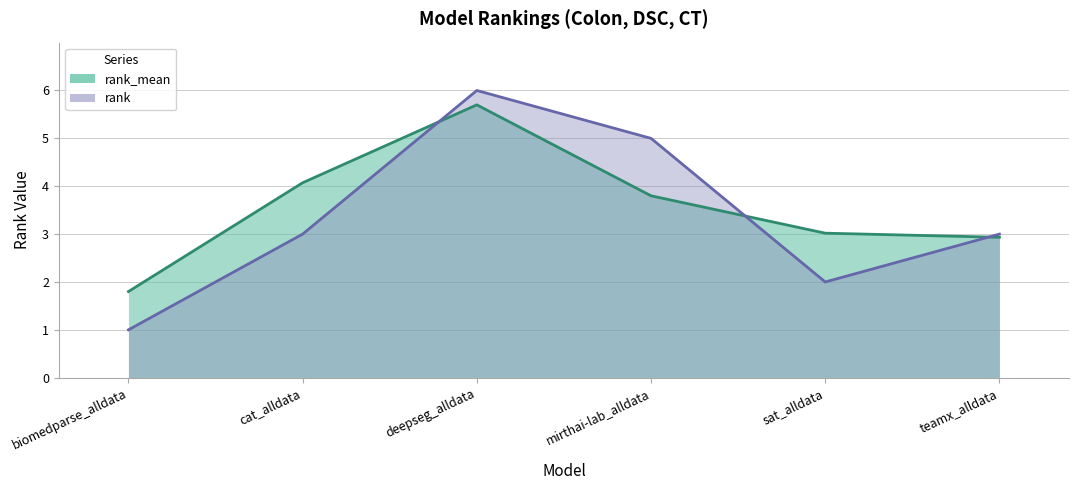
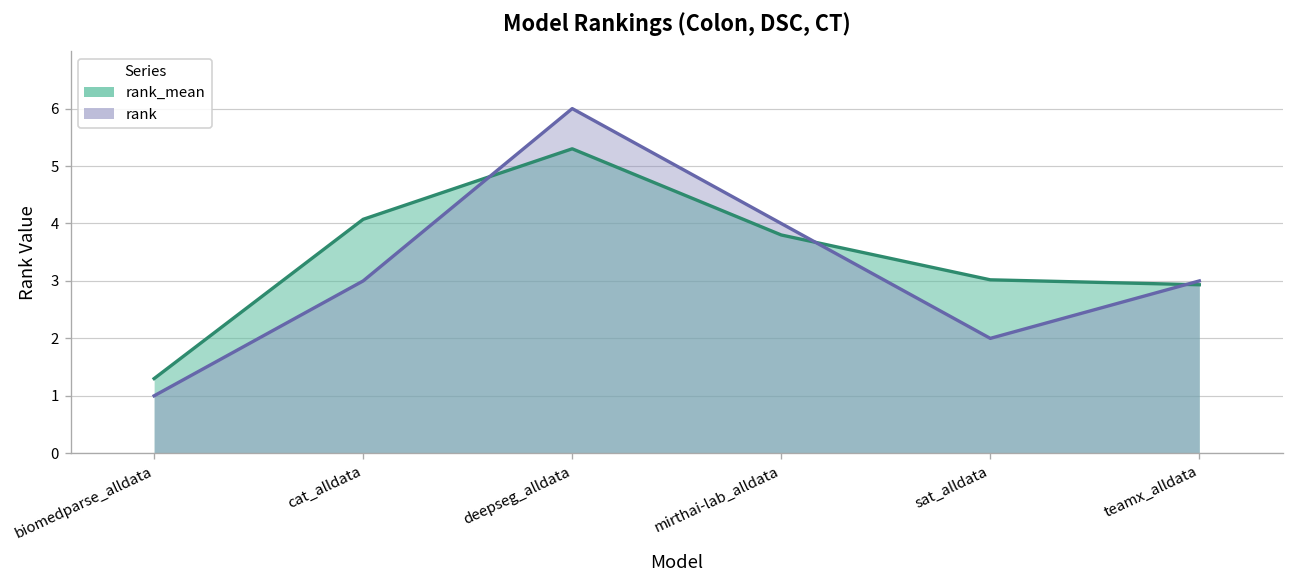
  {
    "rank_mean": {
-     "biomedparse_alldata": 1.8,
+     "biomedparse_alldata": 1.3,
      "cat_alldata": 4.1,
-     "deepseg_alldata": 5.7,
+     "deepseg_alldata": 5.3,
      "mirthai-lab_alldata": 3.8,
      "sat_alldata": 3.0,
      "teamx_alldata": 2.9
    },
    "rank": {
      "biomedparse_alldata": 1,
      "cat_alldata": 3,
      "deepseg_alldata": 6,
-     "mirthai-lab_alldata": 5,
+     "mirthai-lab_alldata": 4,
      "sat_alldata": 2,
      "teamx_alldata": 3
    }
  }
